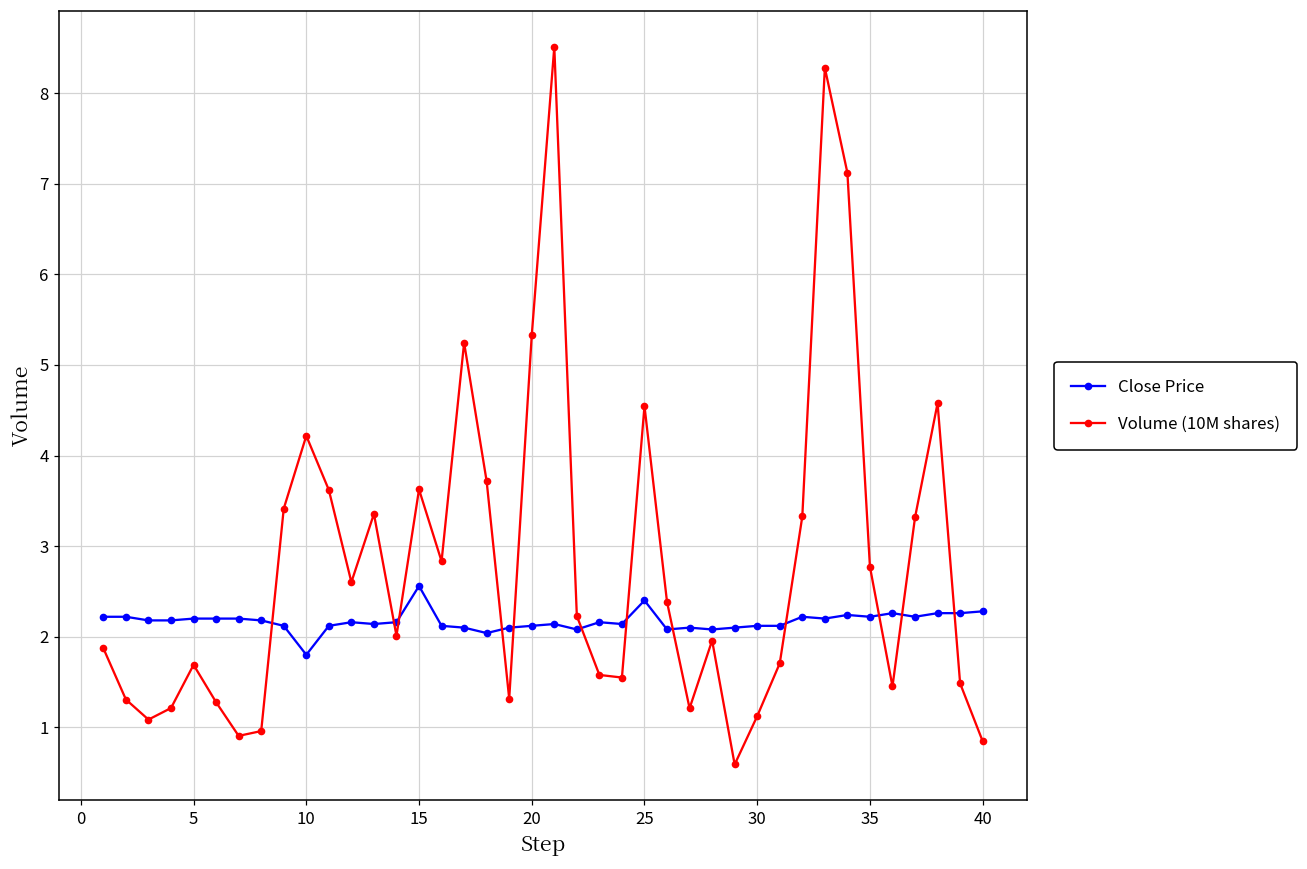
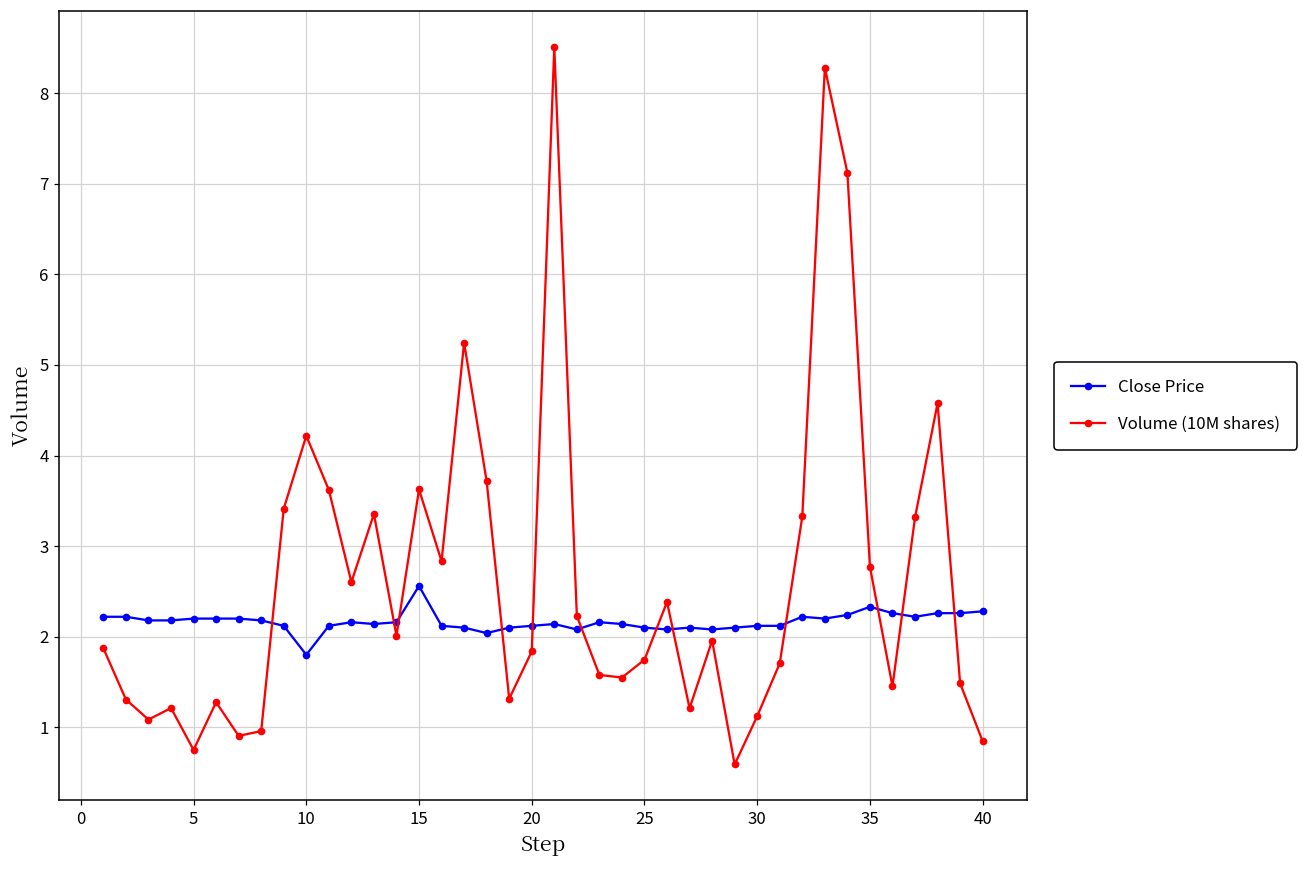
  {
    "Close Price": {
      "5": 2.2,
      "10": 1.8,
      "15": 2.6,
      "20": 2.1,
-     "25": 2.4,
+     "25": 2.1,
      "30": 2.1,
-     "35": 2.2,
+     "35": 2.3,
      "40": 2.3
    },
    "Volume (10M shares)": {
-     "5": 1.7,
+     "5": 0.8,
      "10": 4.2,
      "15": 3.6,
-     "20": 5.3,
-     "25": 4.5,
+     "20": 1.8,
+     "25": 1.7,
      "30": 1.1,
      "35": 2.8,
      "40": 0.8
    }
  }
